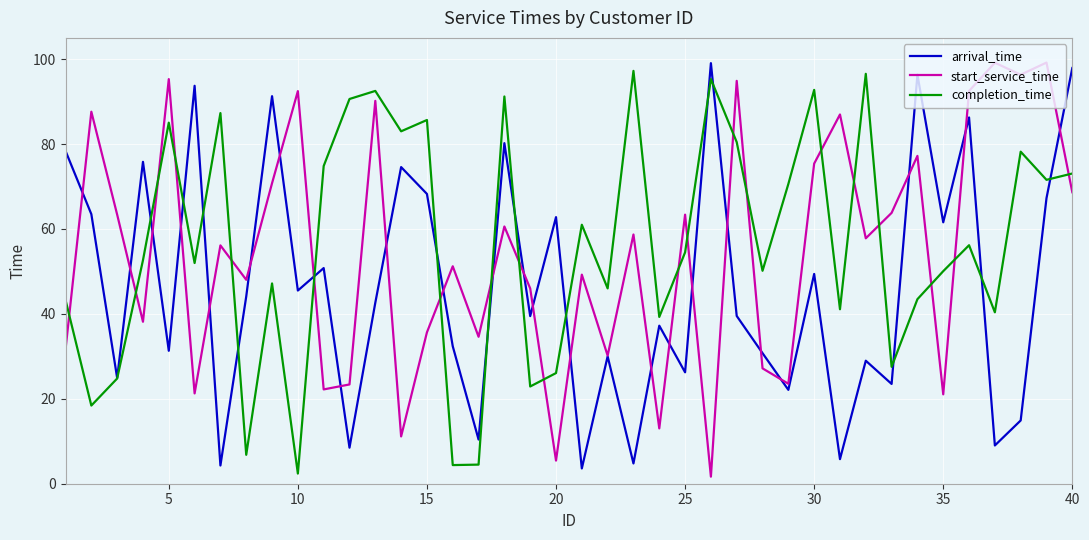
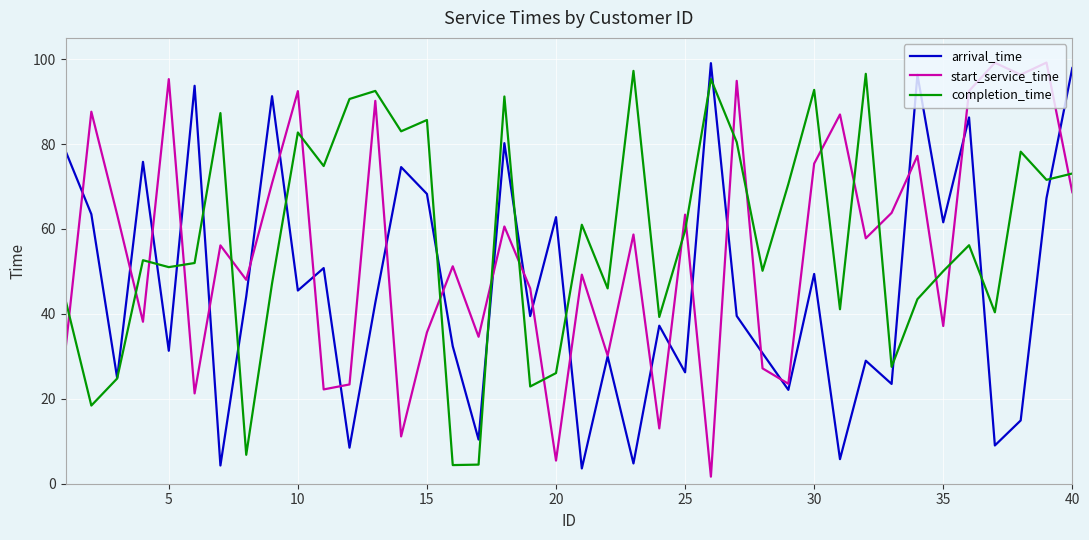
  {
    "arrival_time": {
      "5": 31,
      "10": 46,
      "15": 68,
      "20": 63,
      "25": 26,
      "30": 49,
      "35": 62,
      "40": 98
    },
    "start_service_time": {
      "5": 95,
      "10": 92,
      "15": 36,
      "20": 5,
      "25": 63,
      "30": 75,
-     "35": 21,
+     "35": 37,
      "40": 69
    },
    "completion_time": {
-     "5": 85,
-     "10": 2,
+     "5": 51,
+     "10": 83,
      "15": 86,
      "20": 26,
-     "25": 54,
+     "25": 60,
      "30": 93,
      "35": 50,
      "40": 73
    }
  }
